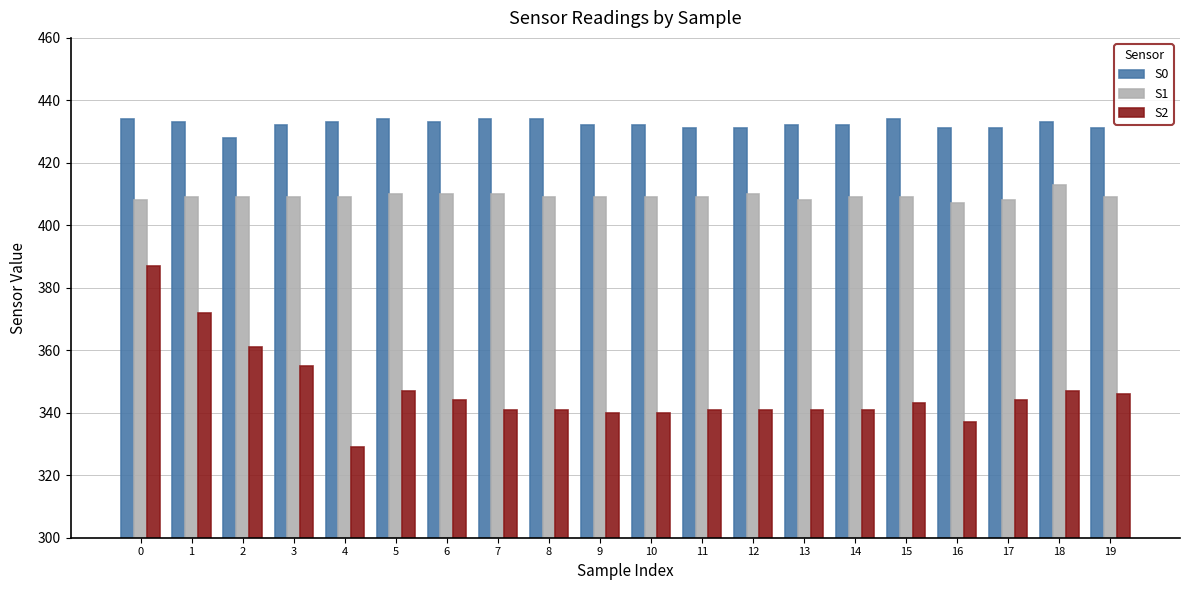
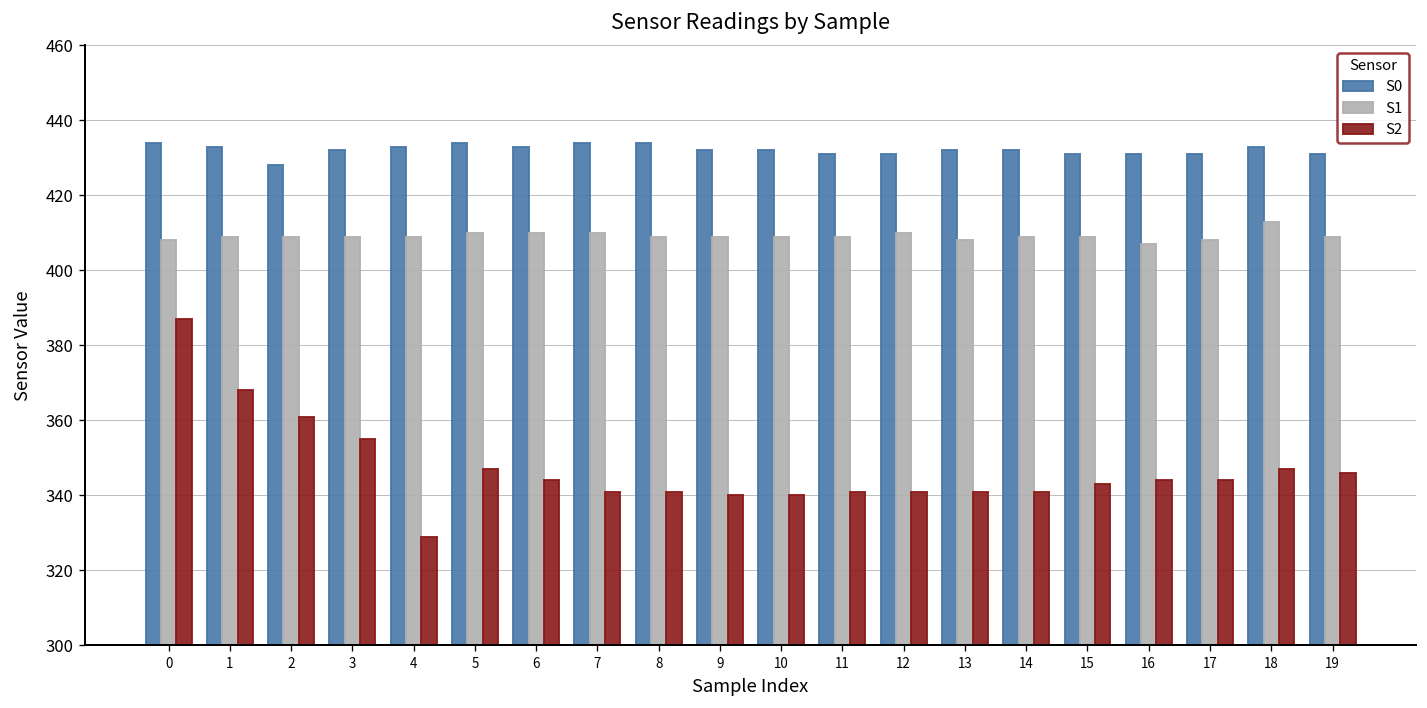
  {
    "S0": {
      "0": 434,
      "1": 433,
      "2": 428,
      "3": 432,
      "4": 433,
      "5": 434,
      "6": 433,
      "7": 434,
      "8": 434,
      "9": 432,
      "10": 432,
      "11": 431,
      "12": 431,
      "13": 432,
      "14": 432,
-     "15": 434,
+     "15": 431,
      "16": 431,
      "17": 431,
      "18": 433,
      "19": 431
    },
    "S1": {
      "0": 408,
      "1": 409,
      "2": 409,
      "3": 409,
      "4": 409,
      "5": 410,
      "6": 410,
      "7": 410,
      "8": 409,
      "9": 409,
      "10": 409,
      "11": 409,
      "12": 410,
      "13": 408,
      "14": 409,
      "15": 409,
      "16": 407,
      "17": 408,
      "18": 413,
      "19": 409
    },
    "S2": {
      "0": 387,
-     "1": 372,
+     "1": 368,
      "2": 361,
      "3": 355,
      "4": 329,
      "5": 347,
      "6": 344,
      "7": 341,
      "8": 341,
      "9": 340,
      "10": 340,
      "11": 341,
      "12": 341,
      "13": 341,
      "14": 341,
      "15": 343,
-     "16": 337,
+     "16": 344,
      "17": 344,
      "18": 347,
      "19": 346
    }
  }
